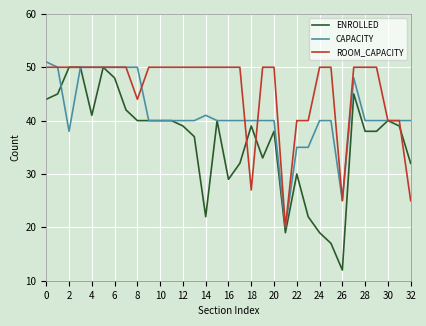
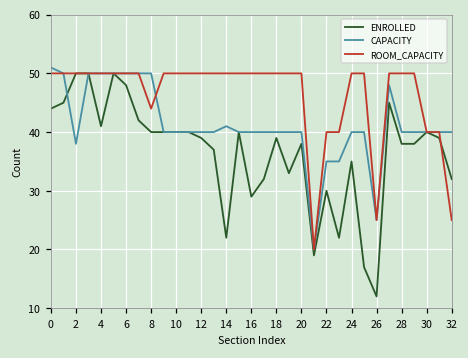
  {
    "ENROLLED": {
      "0": 44,
      "4": 41,
      "6": 48,
      "8": 40,
      "12": 39,
      "14": 22,
      "16": 29,
      "18": 39,
      "20": 38,
      "22": 30,
-     "24": 19,
+     "24": 35,
      "26": 12,
      "28": 38,
      "32": 32
    },
    "CAPACITY": {
      "0": 51,
      "2": 38,
      "8": 50,
      "12": 40,
      "14": 41,
      "16": 40,
      "18": 40,
      "20": 40,
      "22": 35,
      "24": 40,
      "28": 40,
      "32": 40
    },
    "ROOM_CAPACITY": {
      "0": 50,
      "8": 44,
      "10": 50,
      "12": 50,
      "14": 50,
      "16": 50,
-     "18": 27,
+     "18": 50,
      "20": 50,
      "22": 40,
      "24": 50,
      "28": 50,
      "32": 25
    }
  }
